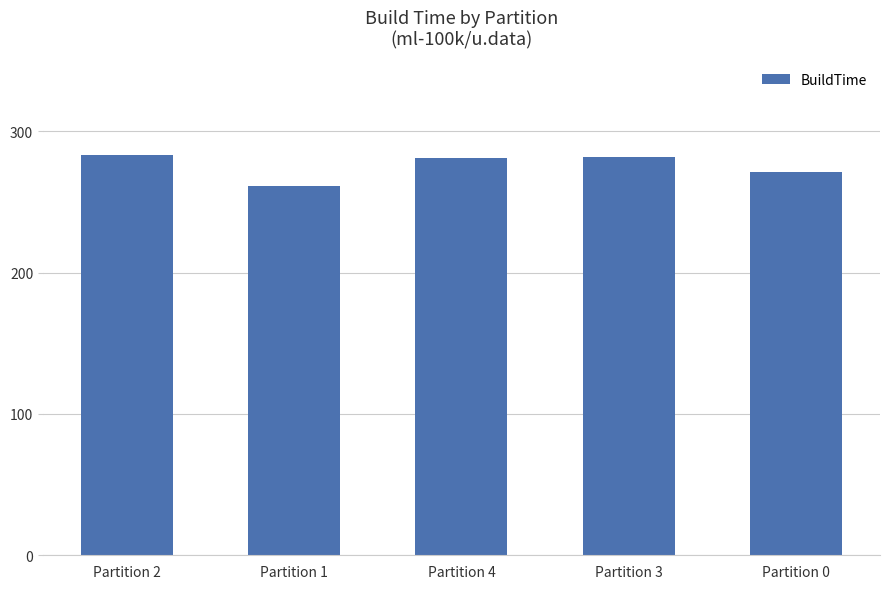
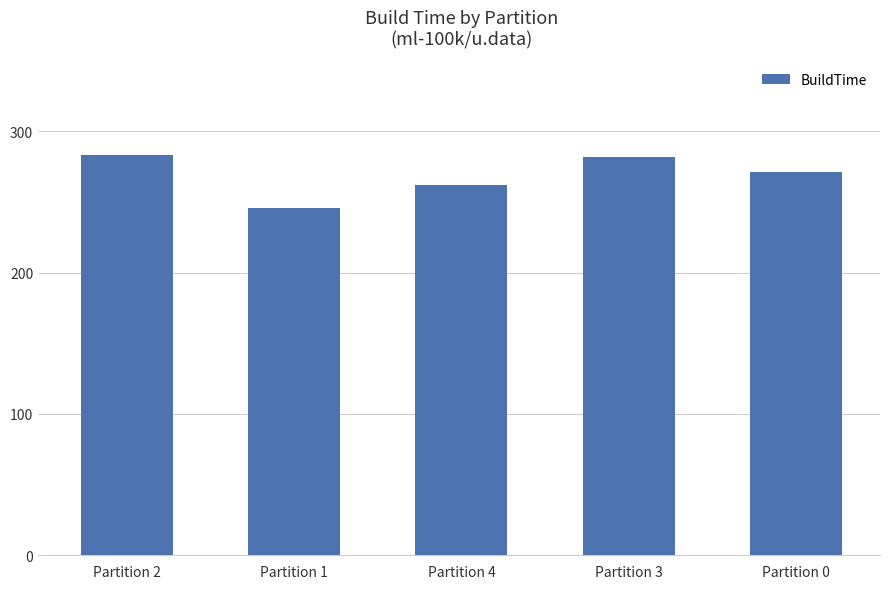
  {
    "Partition 2": 283,
-   "Partition 1": 261,
-   "Partition 4": 281,
+   "Partition 1": 246,
+   "Partition 4": 262,
    "Partition 3": 282,
    "Partition 0": 271
  }
